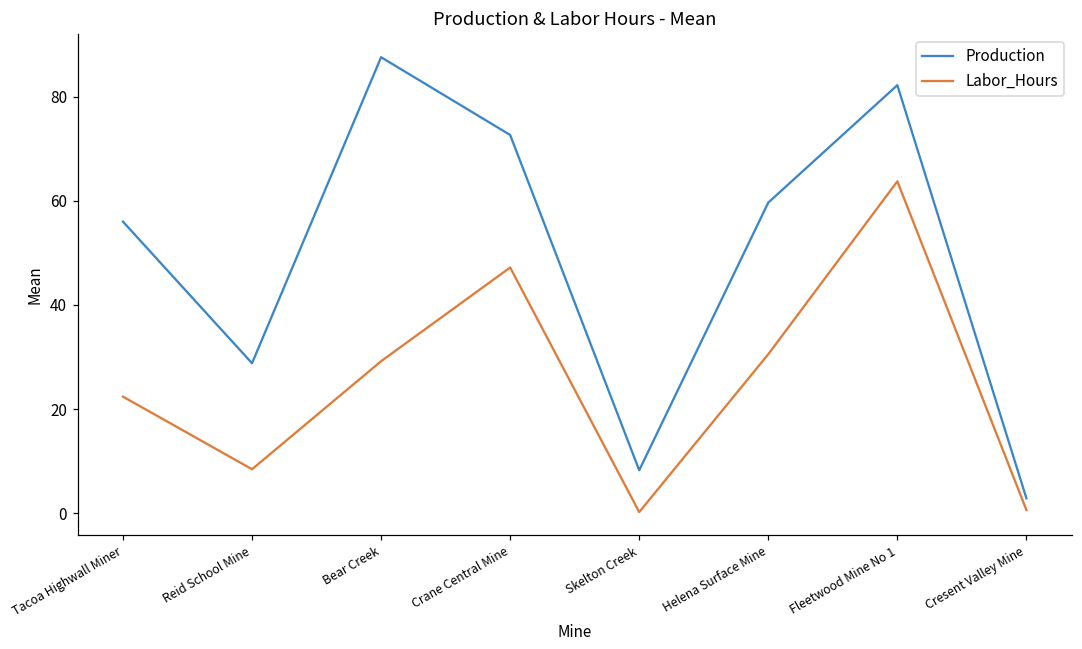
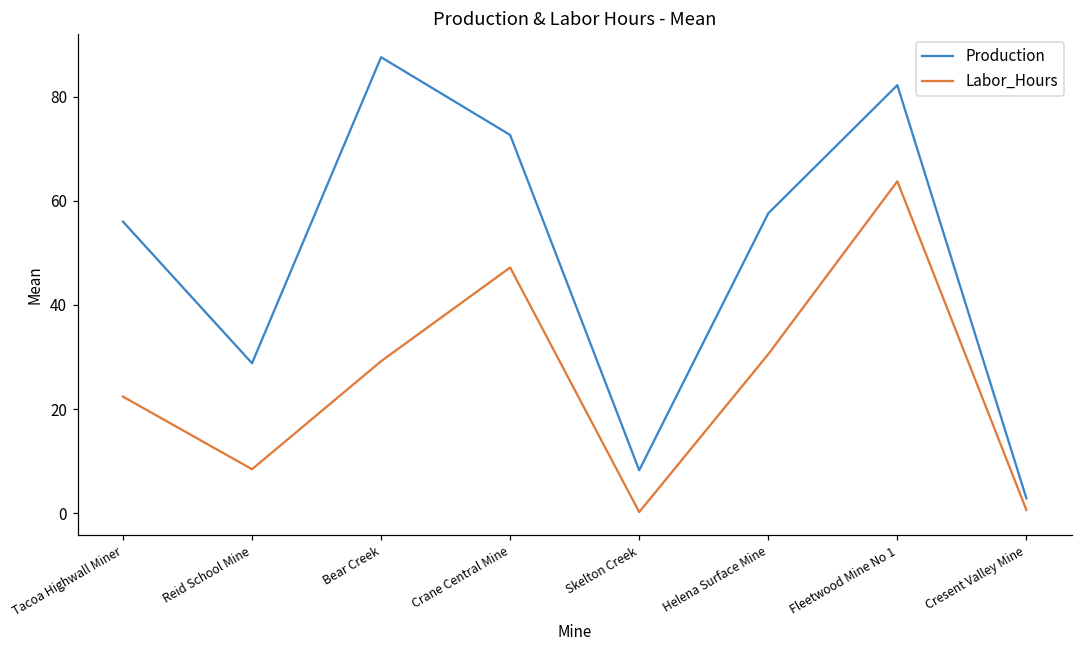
  {
    "Production": {
      "Tacoa Highwall Miner": 56,
      "Reid School Mine": 29,
      "Bear Creek": 88,
      "Crane Central Mine": 73,
      "Skelton Creek": 8,
-     "Helena Surface Mine": 60,
+     "Helena Surface Mine": 58,
      "Fleetwood Mine No 1": 82,
      "Cresent Valley Mine": 3
    },
    "Labor_Hours": {
      "Tacoa Highwall Miner": 22,
      "Reid School Mine": 8,
      "Bear Creek": 29,
      "Crane Central Mine": 47,
      "Skelton Creek": 0,
      "Helena Surface Mine": 31,
      "Fleetwood Mine No 1": 64,
      "Cresent Valley Mine": 1
    }
  }
